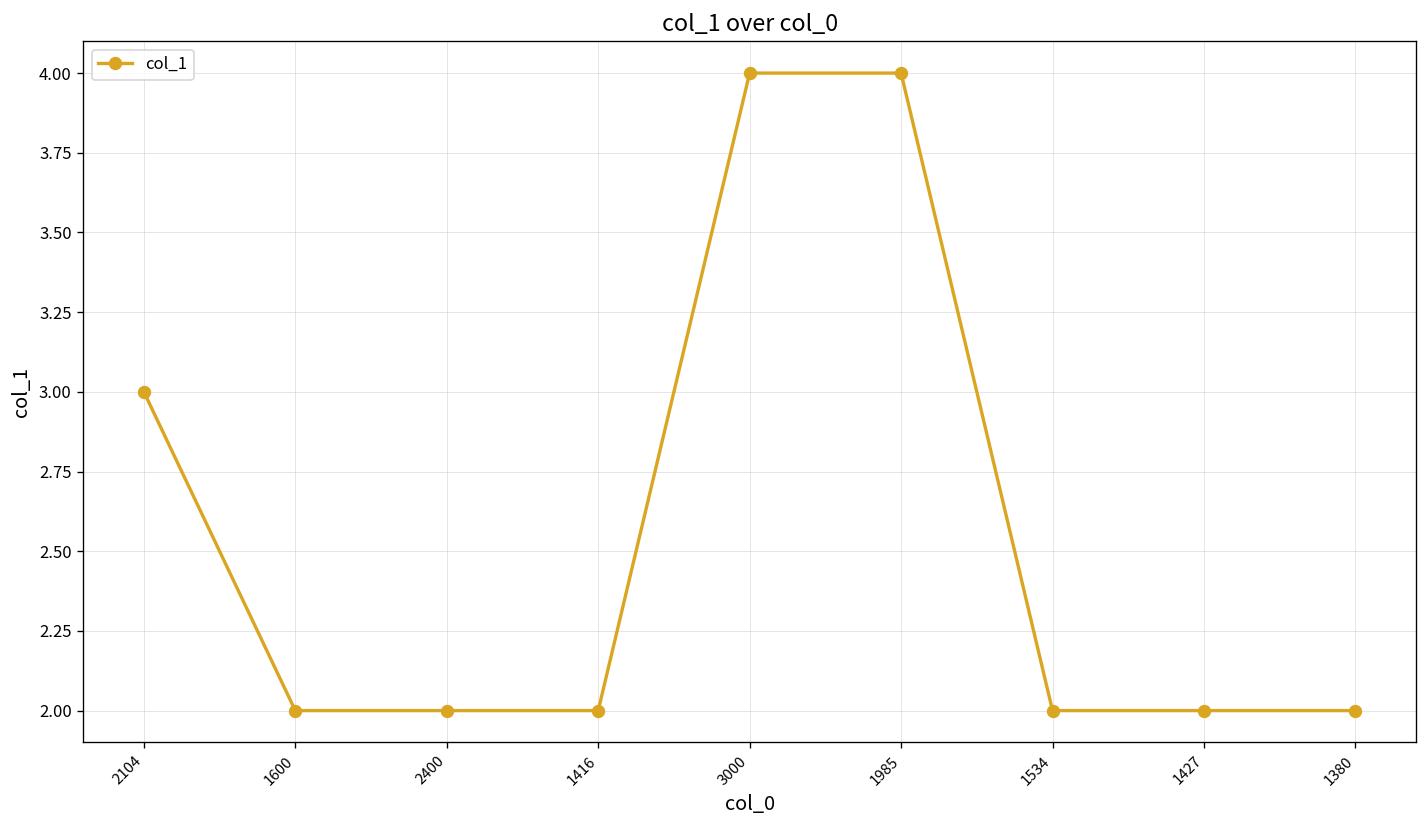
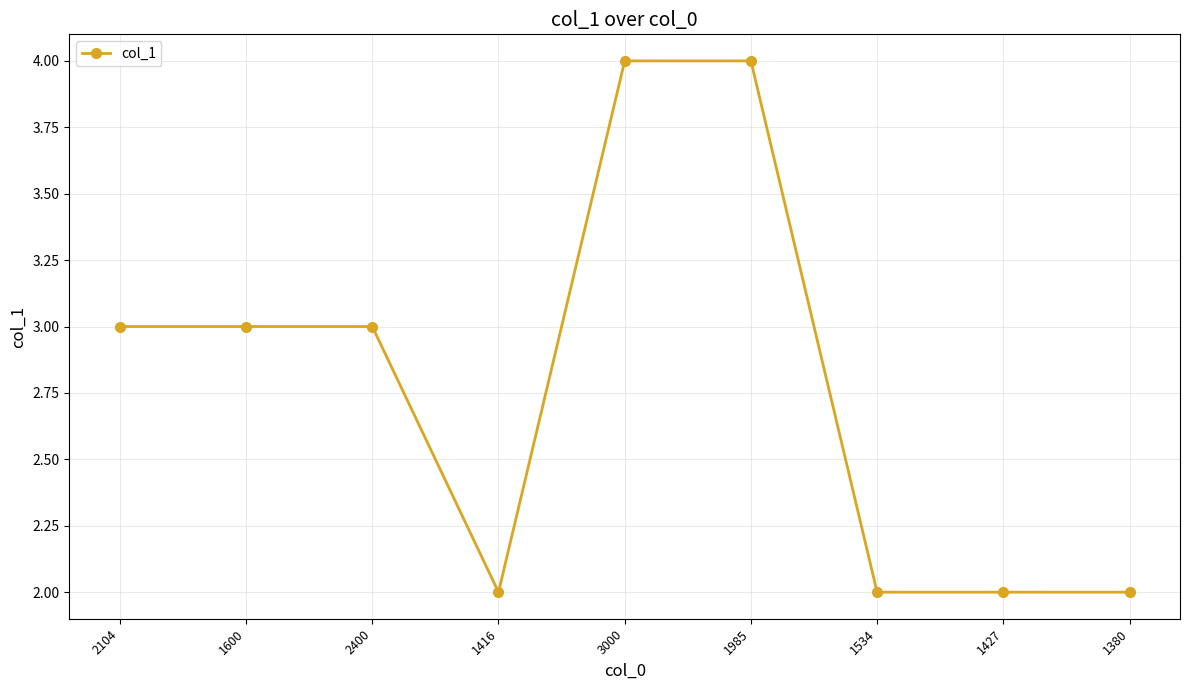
  {
    "2104": 3,
-   "1600": 2,
-   "2400": 2,
+   "1600": 3,
+   "2400": 3,
    "1416": 2,
    "3000": 4,
    "1985": 4,
    "1534": 2,
    "1427": 2,
    "1380": 2
  }
